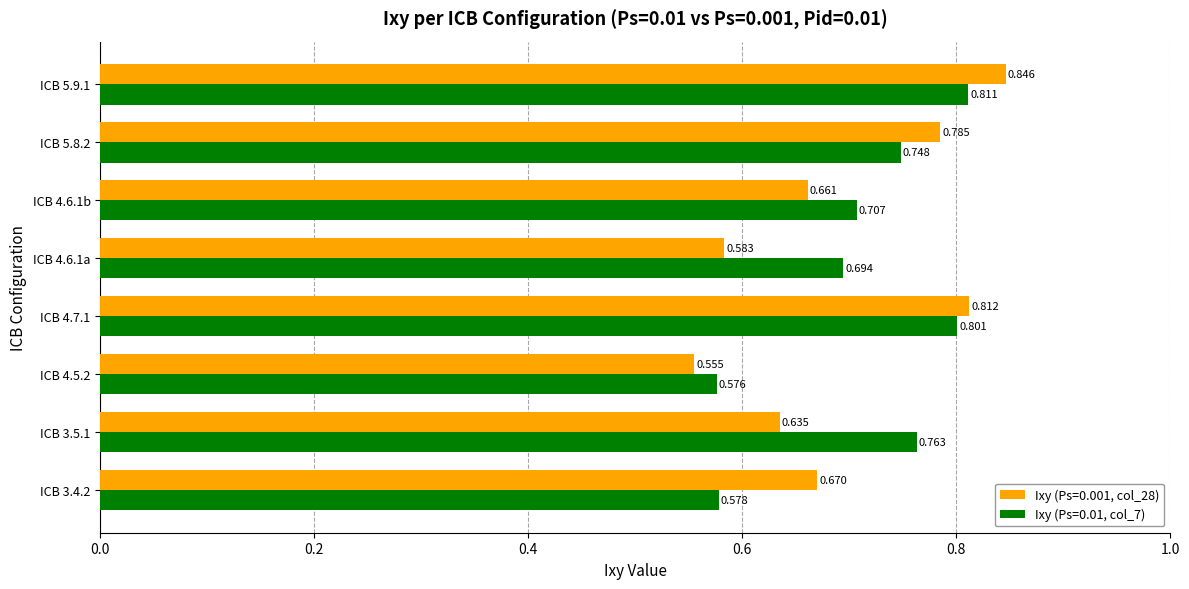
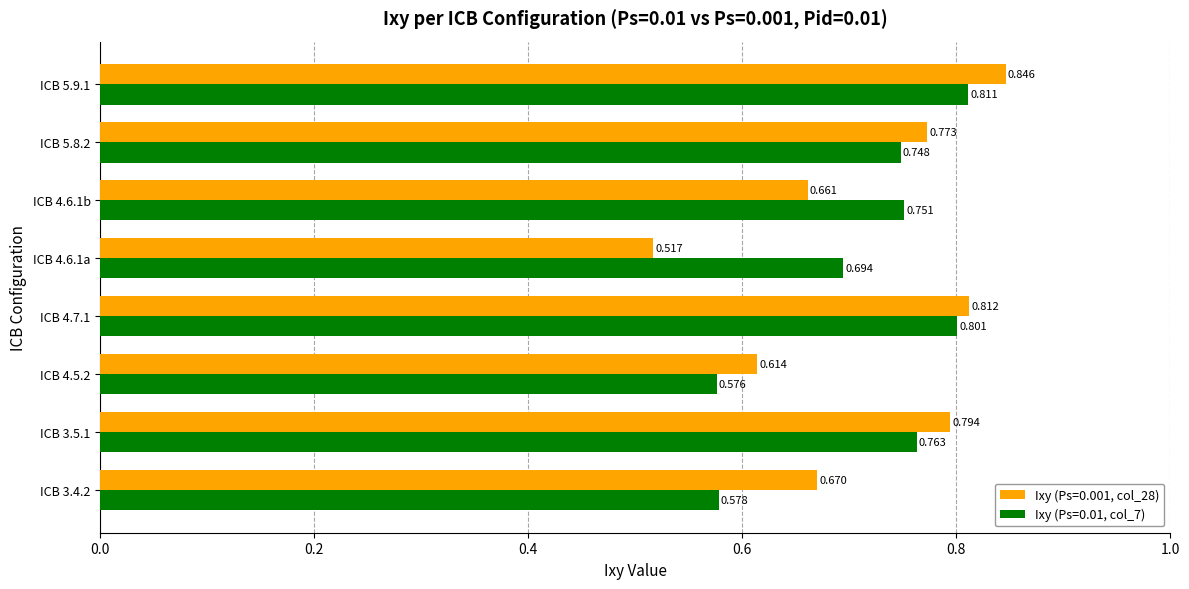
  {
    "Ixy (Ps=0.001, col_28)": {
      "ICB 5.9.1": 0.846,
-     "ICB 5.8.2": 0.785,
+     "ICB 5.8.2": 0.773,
      "ICB 4.6.1b": 0.661,
-     "ICB 4.6.1a": 0.583,
+     "ICB 4.6.1a": 0.517,
      "ICB 4.7.1": 0.812,
-     "ICB 4.5.2": 0.555,
-     "ICB 3.5.1": 0.635,
+     "ICB 4.5.2": 0.614,
+     "ICB 3.5.1": 0.794,
      "ICB 3.4.2": 0.670
    },
    "Ixy (Ps=0.01, col_7)": {
      "ICB 5.9.1": 0.811,
      "ICB 5.8.2": 0.748,
-     "ICB 4.6.1b": 0.707,
+     "ICB 4.6.1b": 0.751,
      "ICB 4.6.1a": 0.694,
      "ICB 4.7.1": 0.801,
      "ICB 4.5.2": 0.576,
      "ICB 3.5.1": 0.763,
      "ICB 3.4.2": 0.578
    }
  }
